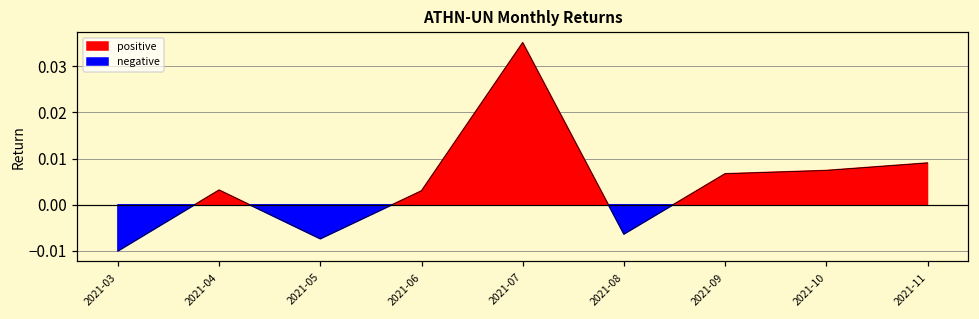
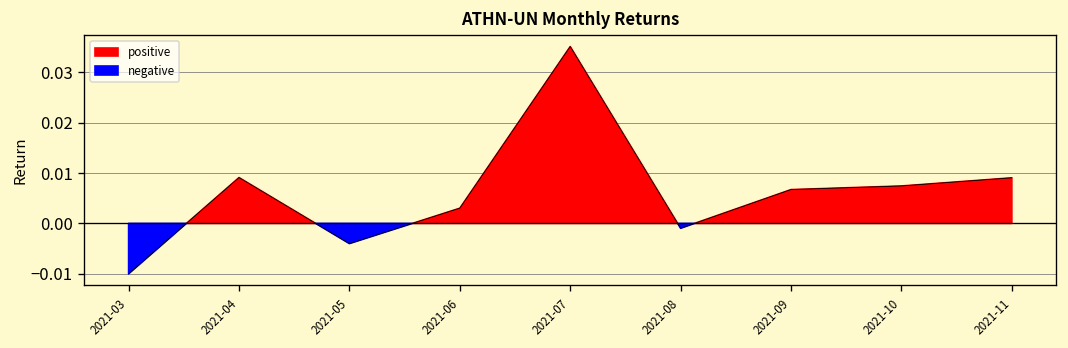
  {
    "2021-03": -0.010,
-   "2021-04": 0.003,
-   "2021-05": -0.007,
+   "2021-04": 0.009,
+   "2021-05": -0.004,
    "2021-06": 0.003,
    "2021-07": 0.035,
-   "2021-08": -0.006,
+   "2021-08": -0.001,
    "2021-09": 0.007,
    "2021-10": 0.007,
    "2021-11": 0.009
  }
